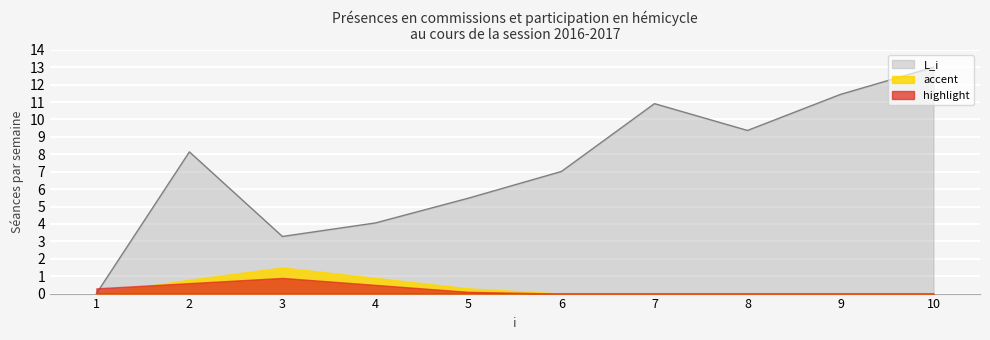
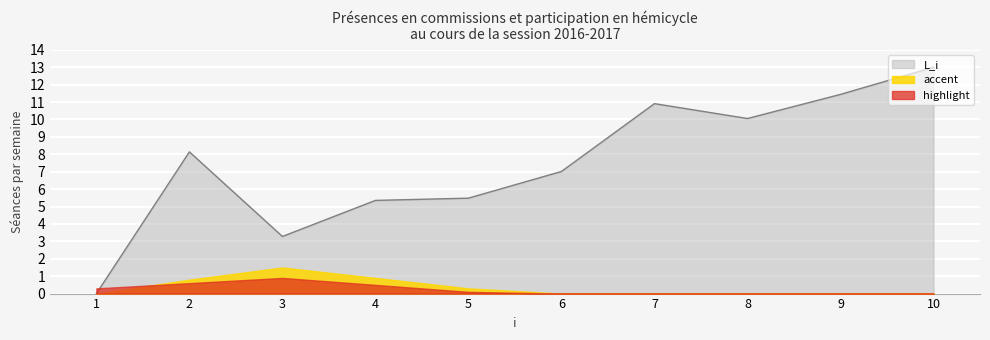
  {
    "L_i": {
      "2": 8.1,
      "3": 3.3,
-     "4": 4.1,
+     "4": 5.4,
      "5": 5.5,
      "6": 7.0,
      "7": 10.9,
-     "8": 9.4,
+     "8": 10.1,
      "9": 11.4
    },
    "accent": {
      "2": 0.8,
      "3": 1.5,
      "4": 0.9,
      "5": 0.3
    },
    "highlight": {
      "1": 0.3,
      "2": 0.6,
      "3": 0.9,
      "4": 0.5
    }
  }
